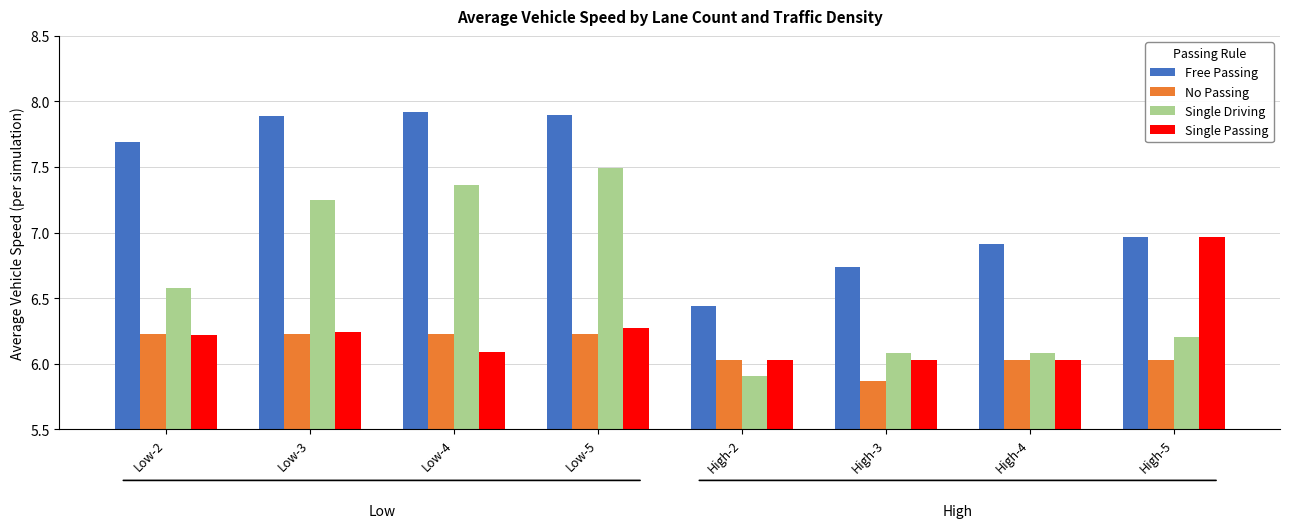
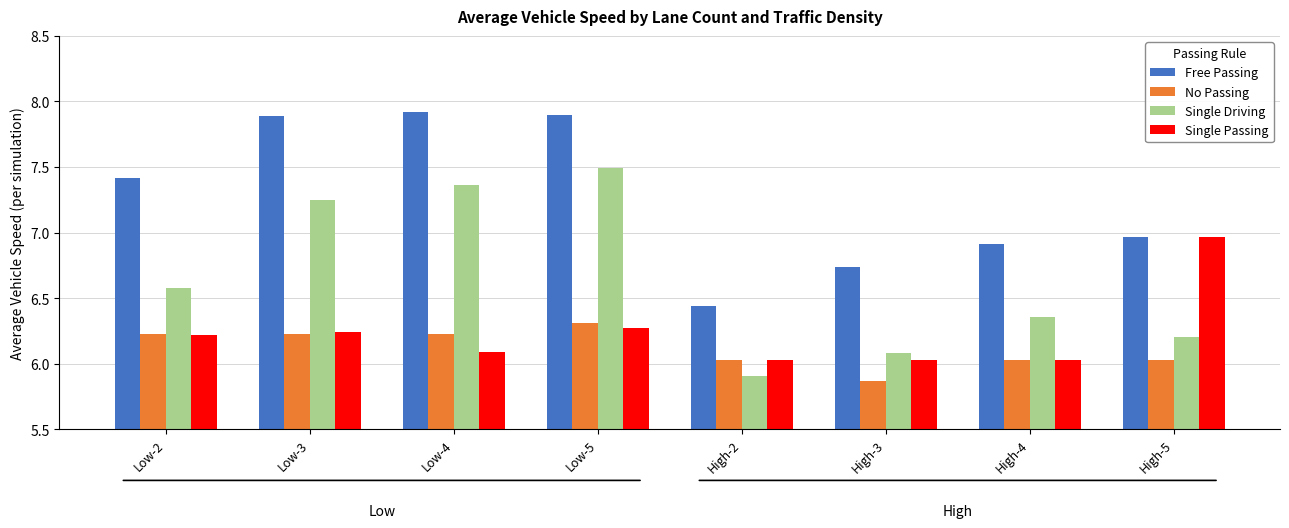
  {
    "Free Passing": {
-     "Low-2": 7.69,
+     "Low-2": 7.42,
      "Low-3": 7.89,
      "Low-4": 7.92,
      "Low-5": 7.90,
      "High-2": 6.44,
      "High-3": 6.74,
      "High-4": 6.91,
      "High-5": 6.97
    },
    "No Passing": {
      "Low-2": 6.23,
      "Low-3": 6.23,
      "Low-4": 6.23,
-     "Low-5": 6.23,
+     "Low-5": 6.31,
      "High-2": 6.03,
      "High-3": 5.87,
      "High-4": 6.03,
      "High-5": 6.03
    },
    "Single Driving": {
      "Low-2": 6.58,
      "Low-3": 7.25,
      "Low-4": 7.36,
      "Low-5": 7.49,
      "High-2": 5.91,
      "High-3": 6.08,
-     "High-4": 6.08,
+     "High-4": 6.36,
      "High-5": 6.20
    },
    "Single Passing": {
      "Low-2": 6.22,
      "Low-3": 6.24,
      "Low-4": 6.09,
      "Low-5": 6.27,
      "High-2": 6.03,
      "High-3": 6.03,
      "High-4": 6.03,
      "High-5": 6.97
    }
  }
